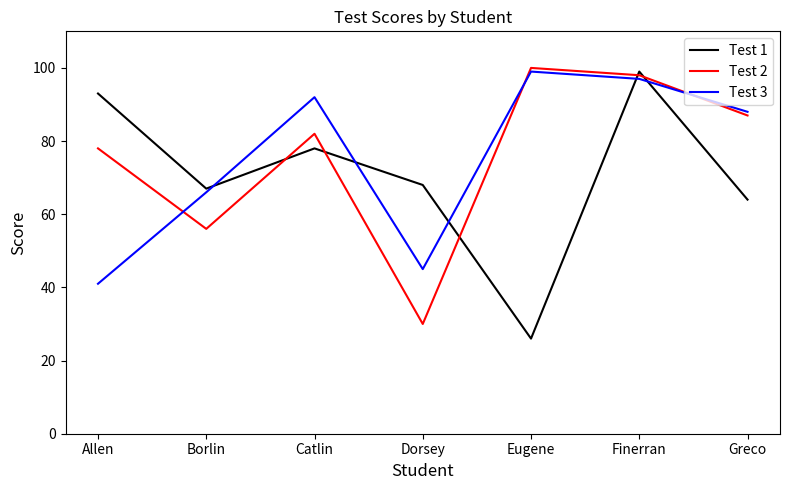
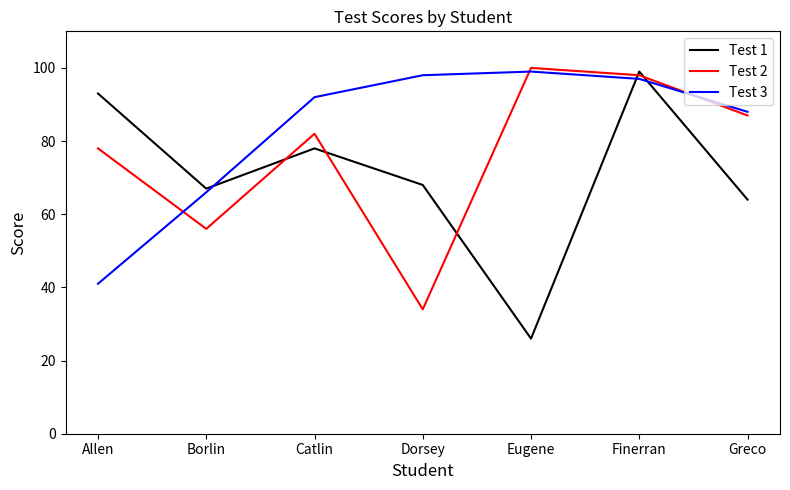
  {
    "Test 1": {
      "Allen": 93,
      "Borlin": 67,
      "Catlin": 78,
      "Dorsey": 68,
      "Eugene": 26,
      "Finerran": 99,
      "Greco": 64
    },
    "Test 2": {
      "Allen": 78,
      "Borlin": 56,
      "Catlin": 82,
-     "Dorsey": 30,
+     "Dorsey": 34,
      "Eugene": 100,
      "Finerran": 98,
      "Greco": 87
    },
    "Test 3": {
      "Allen": 41,
      "Borlin": 66,
      "Catlin": 92,
-     "Dorsey": 45,
+     "Dorsey": 98,
      "Eugene": 99,
      "Finerran": 97,
      "Greco": 88
    }
  }
